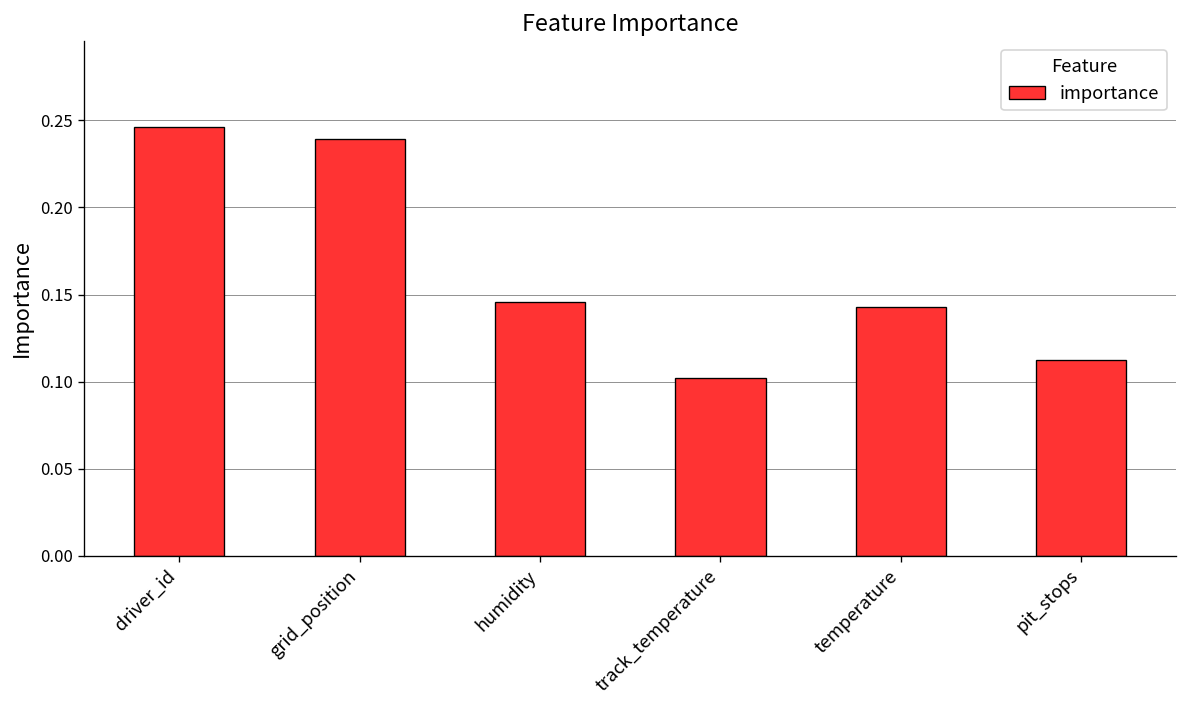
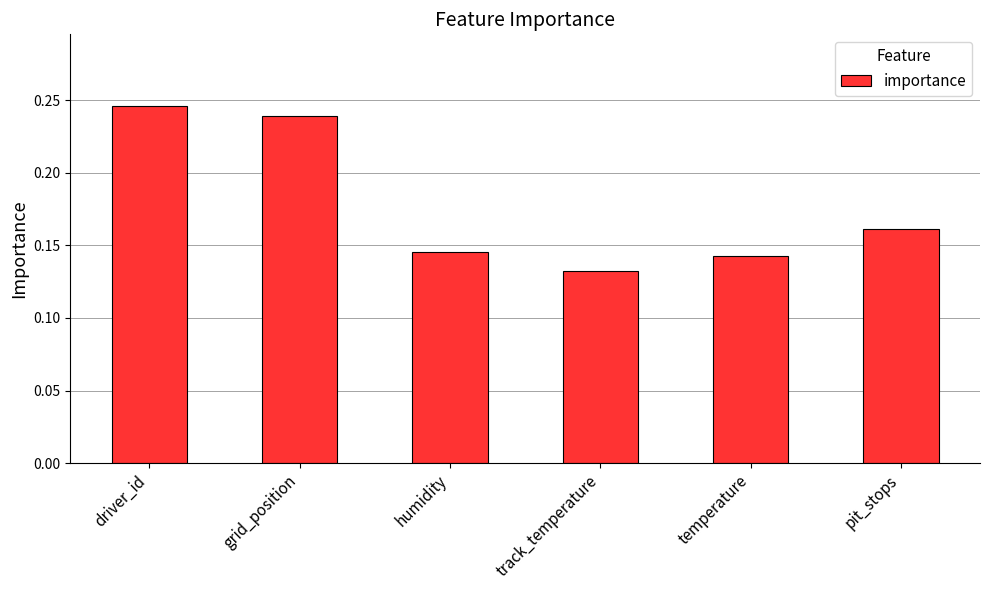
  {
    "driver_id": 0.246,
    "grid_position": 0.239,
    "humidity": 0.146,
-   "track_temperature": 0.102,
+   "track_temperature": 0.132,
    "temperature": 0.143,
-   "pit_stops": 0.112
+   "pit_stops": 0.161
  }
